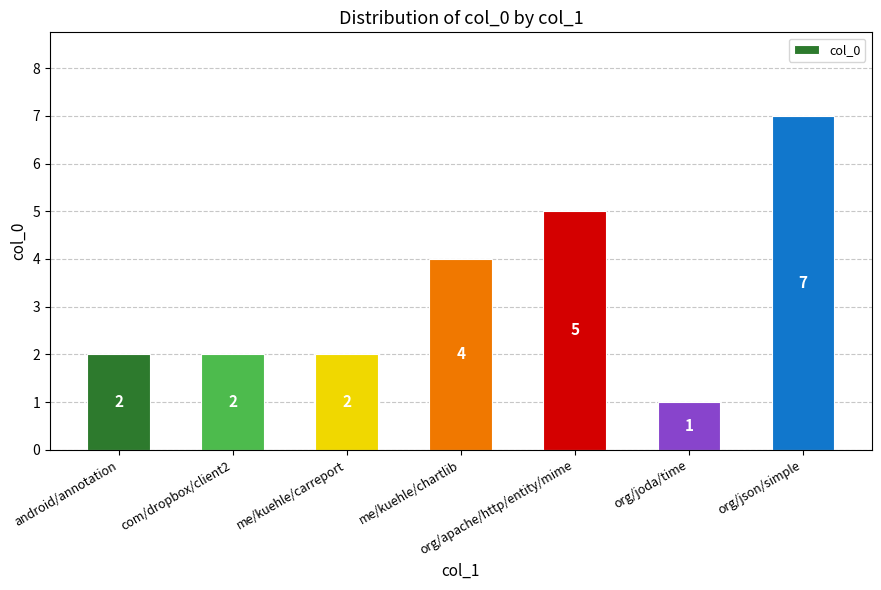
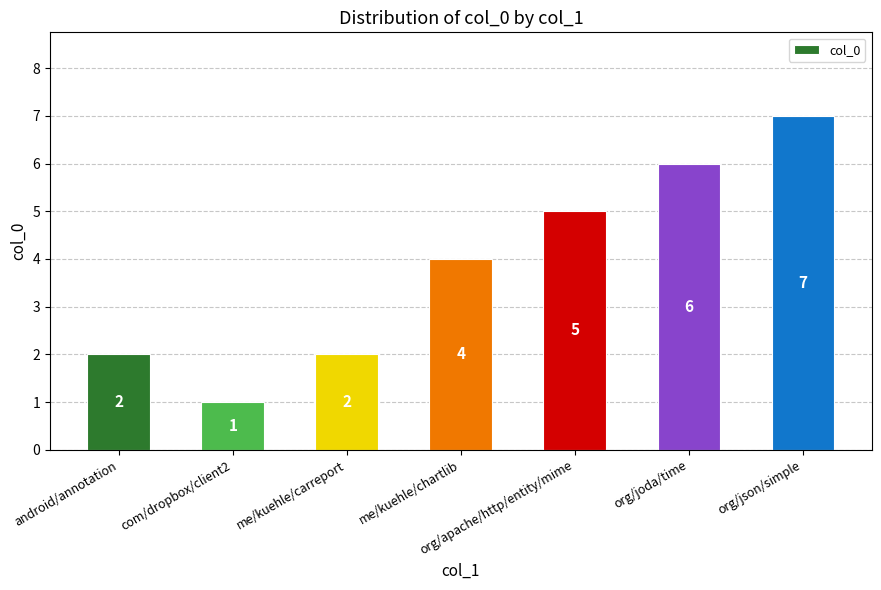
  {
    "android/annotation": 2,
-   "com/dropbox/client2": 2,
+   "com/dropbox/client2": 1,
    "me/kuehle/carreport": 2,
    "me/kuehle/chartlib": 4,
    "org/apache/http/entity/mime": 5,
-   "org/joda/time": 1,
+   "org/joda/time": 6,
    "org/json/simple": 7
  }
